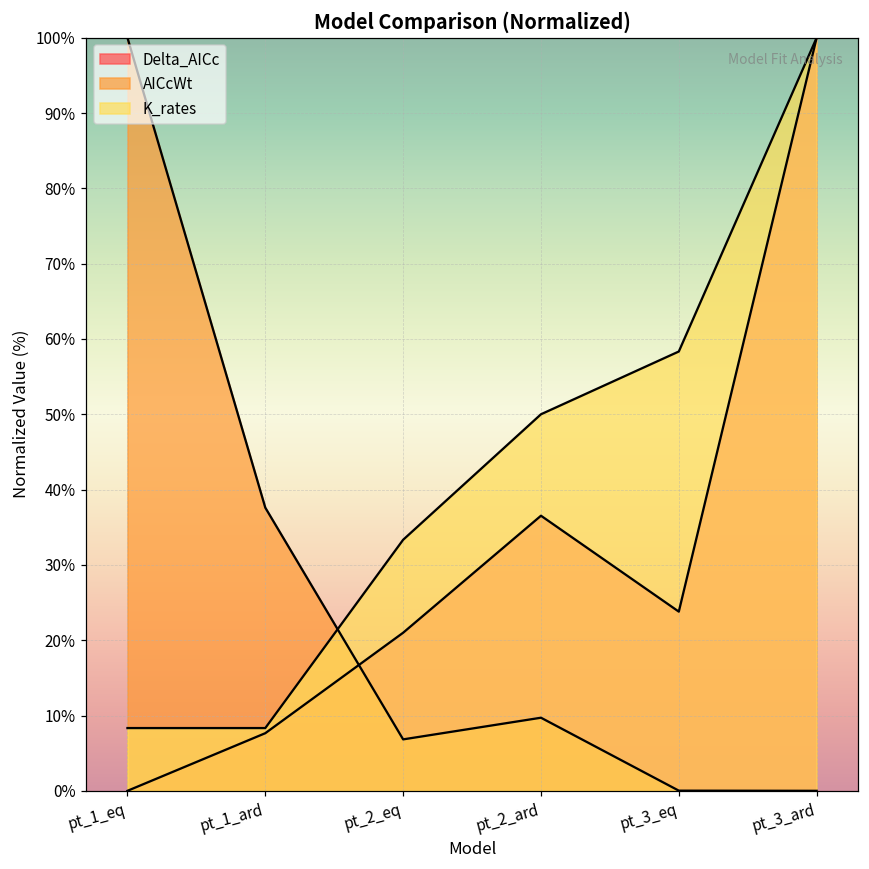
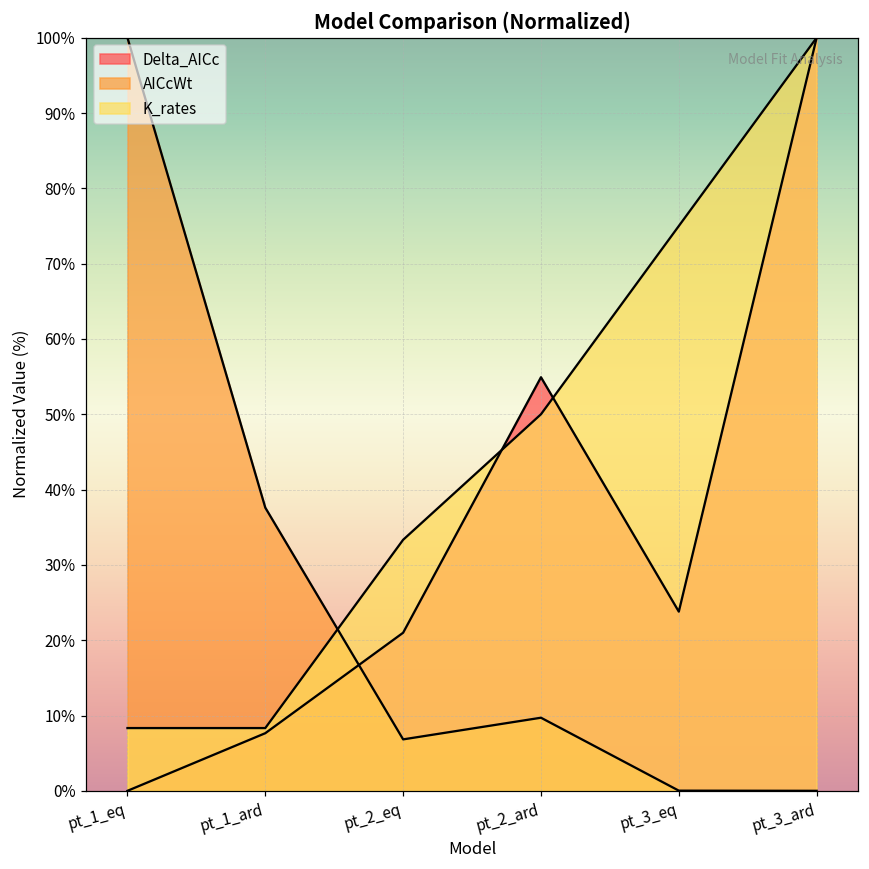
  {
    "Delta_AICc": {
      "pt_1_eq": "0%",
      "pt_1_ard": "8%",
      "pt_2_eq": "21%",
-     "pt_2_ard": "37%",
+     "pt_2_ard": "55%",
      "pt_3_eq": "24%"
    },
    "AICcWt": {
      "pt_1_eq": "100%",
      "pt_1_ard": "38%",
      "pt_2_eq": "7%",
      "pt_2_ard": "10%",
      "pt_3_eq": "0%",
      "pt_3_ard": "0%"
    },
    "K_rates": {
      "pt_1_eq": "8%",
      "pt_1_ard": "8%",
      "pt_2_eq": "33%",
      "pt_2_ard": "50%",
-     "pt_3_eq": "58%"
+     "pt_3_eq": "75%"
    }
  }
